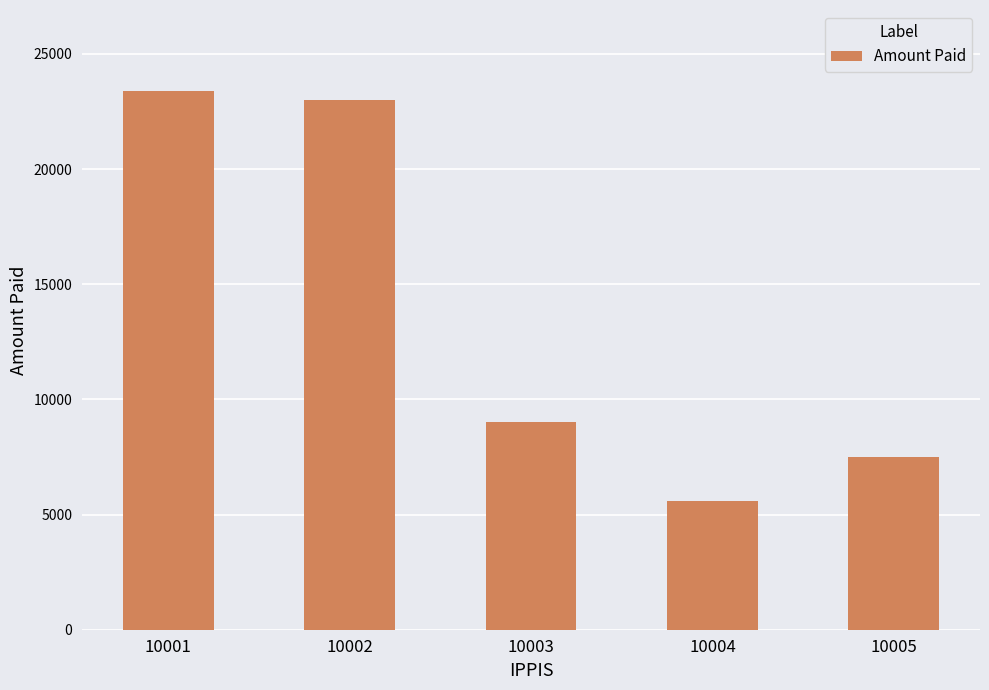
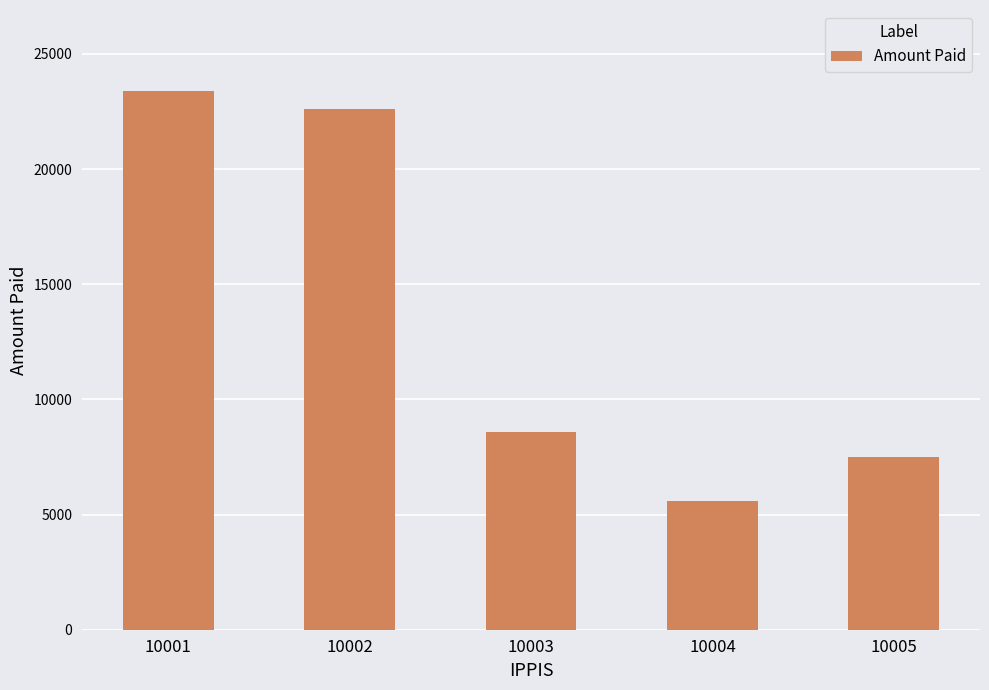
  {
    "10001": 23400,
-   "10002": 23000,
-   "10003": 9000,
+   "10002": 22600,
+   "10003": 8600,
    "10004": 5600,
    "10005": 7500
  }
